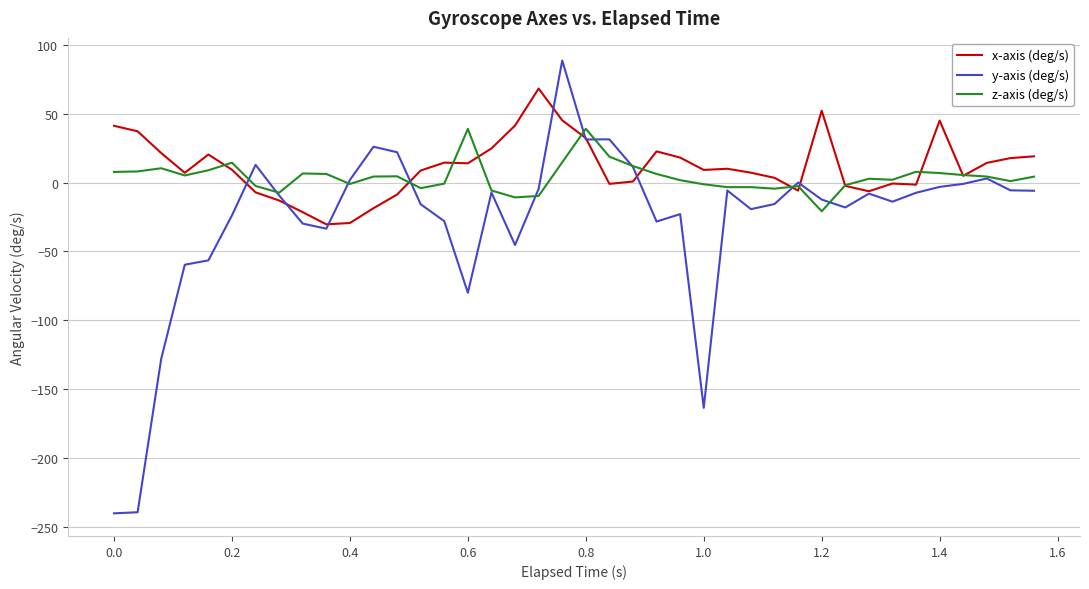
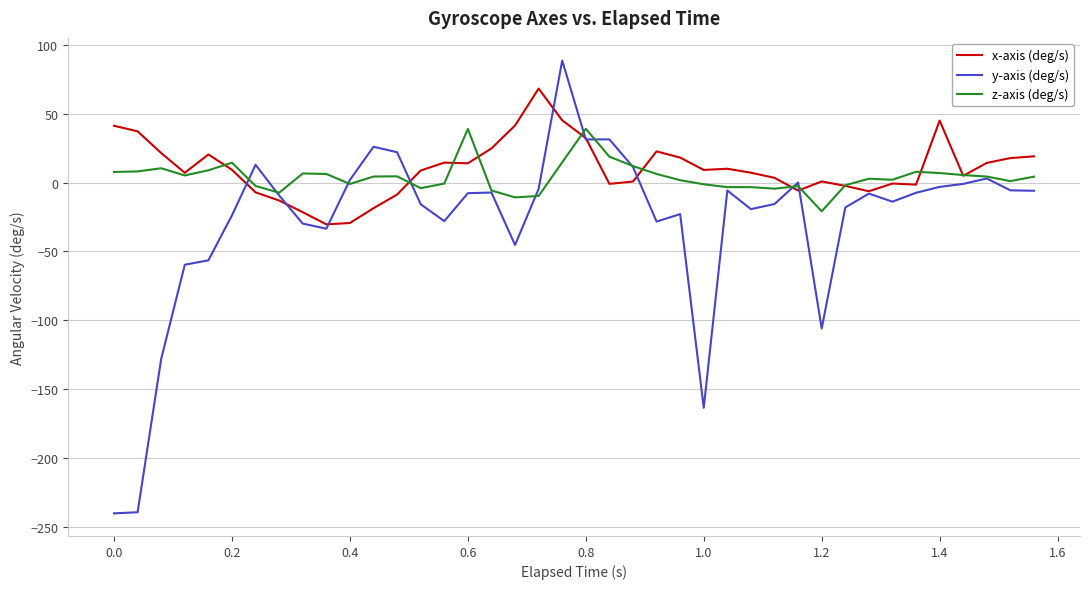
  {
    "x-axis (deg/s)": {
      "0.0": 41,
      "0.2": 9,
      "0.4": -29,
      "0.6": 14,
      "1.0": 9,
-     "1.2": 52,
+     "1.2": 1,
      "1.4": 45
    },
    "y-axis (deg/s)": {
      "0.0": -240,
      "0.2": -24,
      "0.4": 2,
-     "0.6": -80,
+     "0.6": -8,
      "1.0": -164,
-     "1.2": -12,
+     "1.2": -106,
      "1.4": -3
    },
    "z-axis (deg/s)": {
      "0.0": 8,
      "0.2": 14,
      "0.4": -1,
      "0.6": 39,
      "0.8": 39,
      "1.0": -1,
      "1.2": -21,
      "1.4": 7
    }
  }
